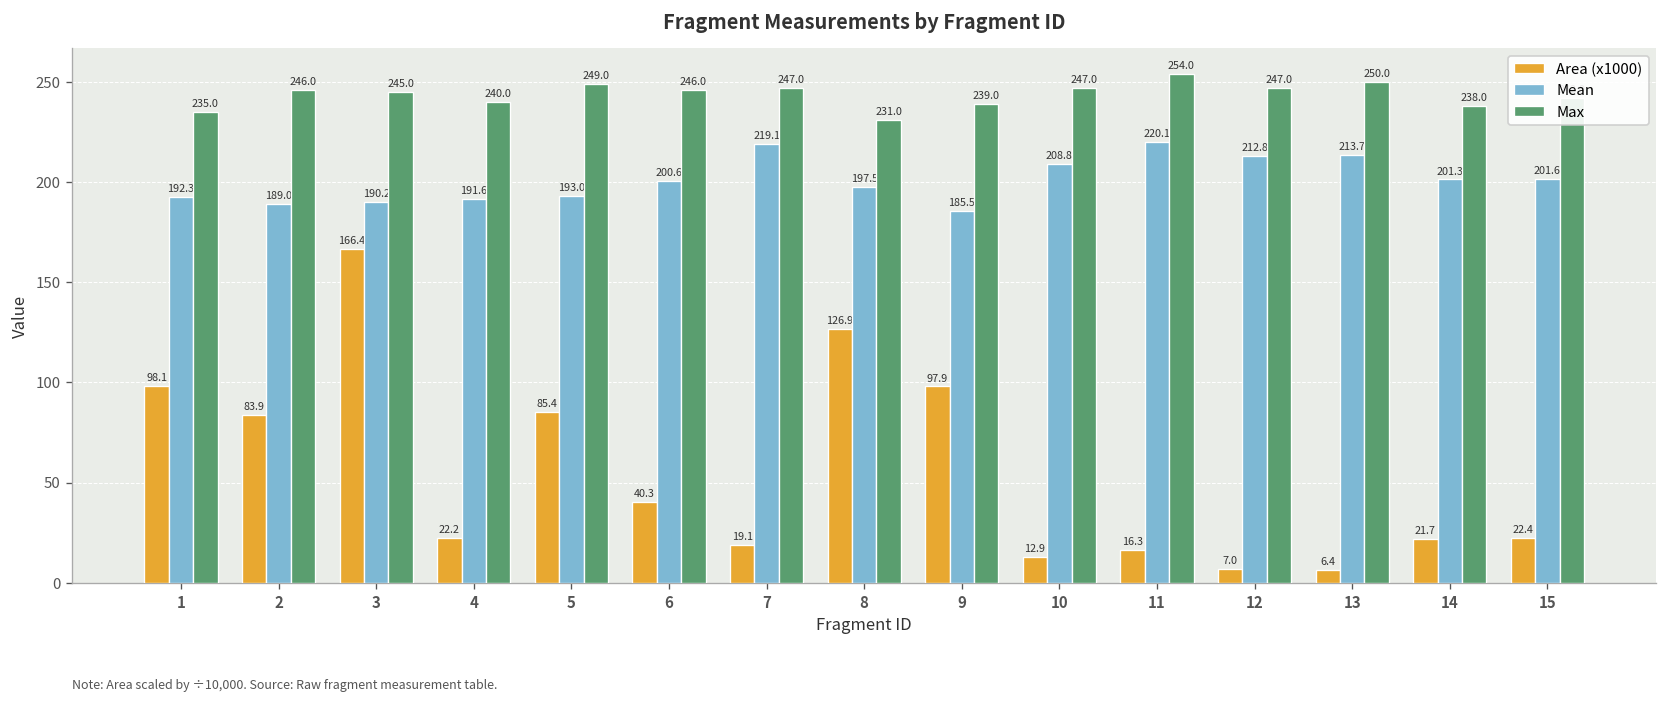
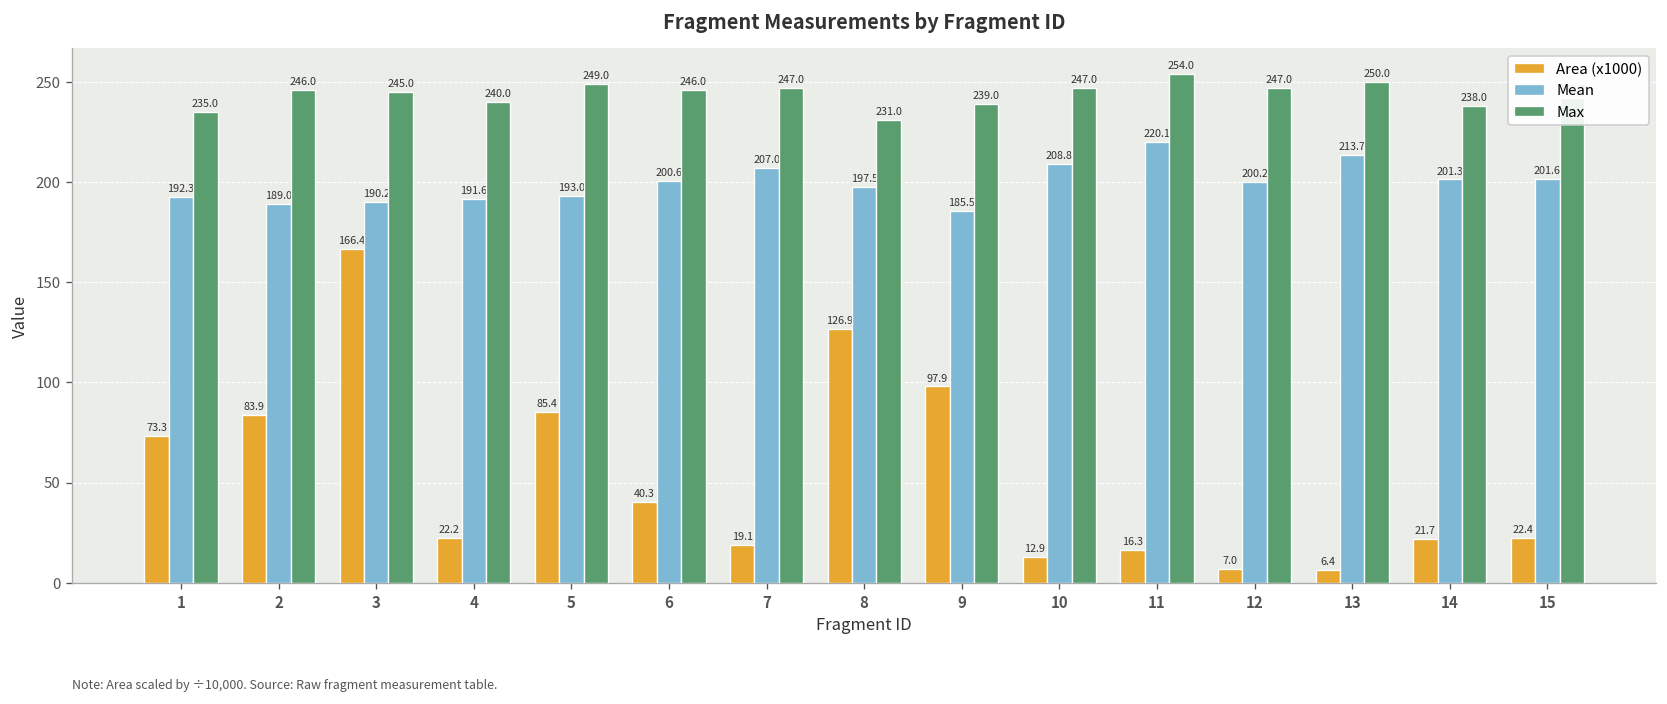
  {
    "Area (x1000)": {
-     "1": 98.1,
+     "1": 73.3,
      "2": 83.9,
      "3": 166.4,
      "4": 22.2,
      "5": 85.4,
      "6": 40.3,
      "7": 19.1,
      "8": 126.9,
      "9": 97.9,
      "10": 12.9,
      "11": 16.3,
      "12": 7.0,
      "13": 6.4,
      "14": 21.7,
      "15": 22.4
    },
    "Mean": {
      "1": 192.3,
      "2": 189.0,
      "3": 190.2,
      "4": 191.6,
      "5": 193.0,
      "6": 200.6,
-     "7": 219.1,
+     "7": 207.0,
      "8": 197.5,
      "9": 185.5,
      "10": 208.8,
      "11": 220.1,
-     "12": 212.8,
+     "12": 200.2,
      "13": 213.7,
      "14": 201.3,
      "15": 201.6
    },
    "Max": {
      "1": 235.0,
      "2": 246.0,
      "3": 245.0,
      "4": 240.0,
      "5": 249.0,
      "6": 246.0,
      "7": 247.0,
      "8": 231.0,
      "9": 239.0,
      "10": 247.0,
      "11": 254.0,
      "12": 247.0,
      "13": 250.0,
      "14": 238.0
    }
  }
